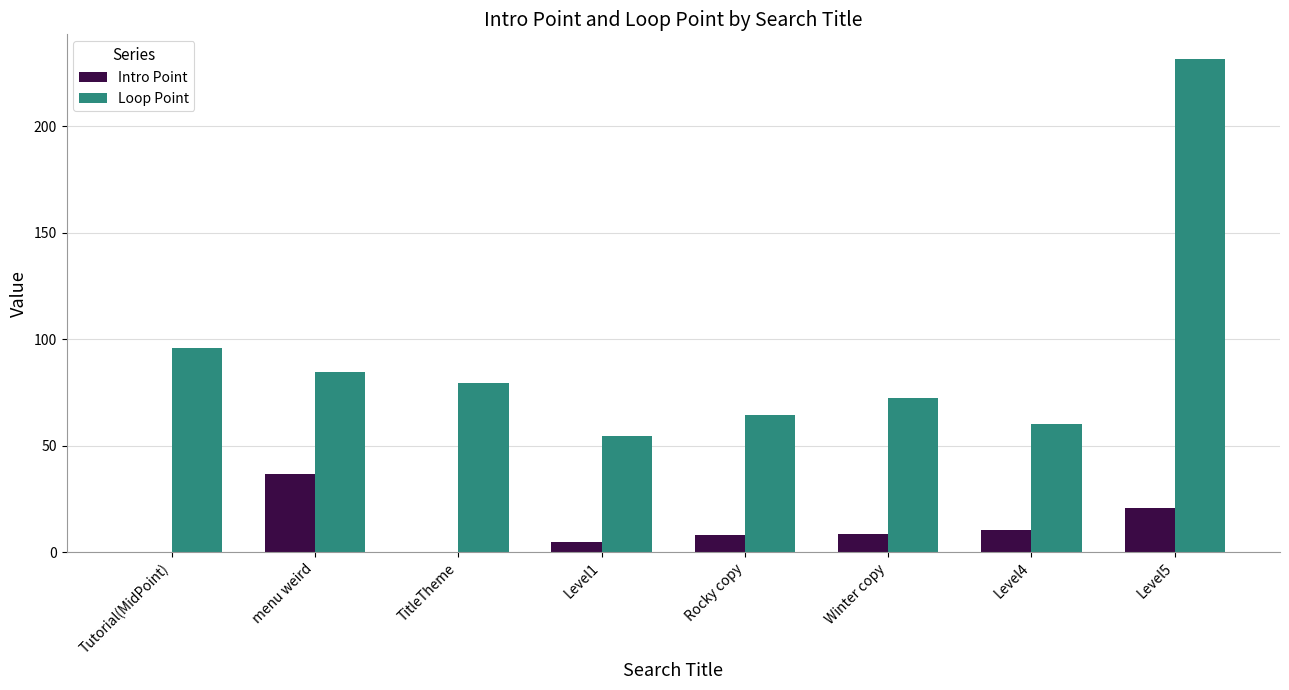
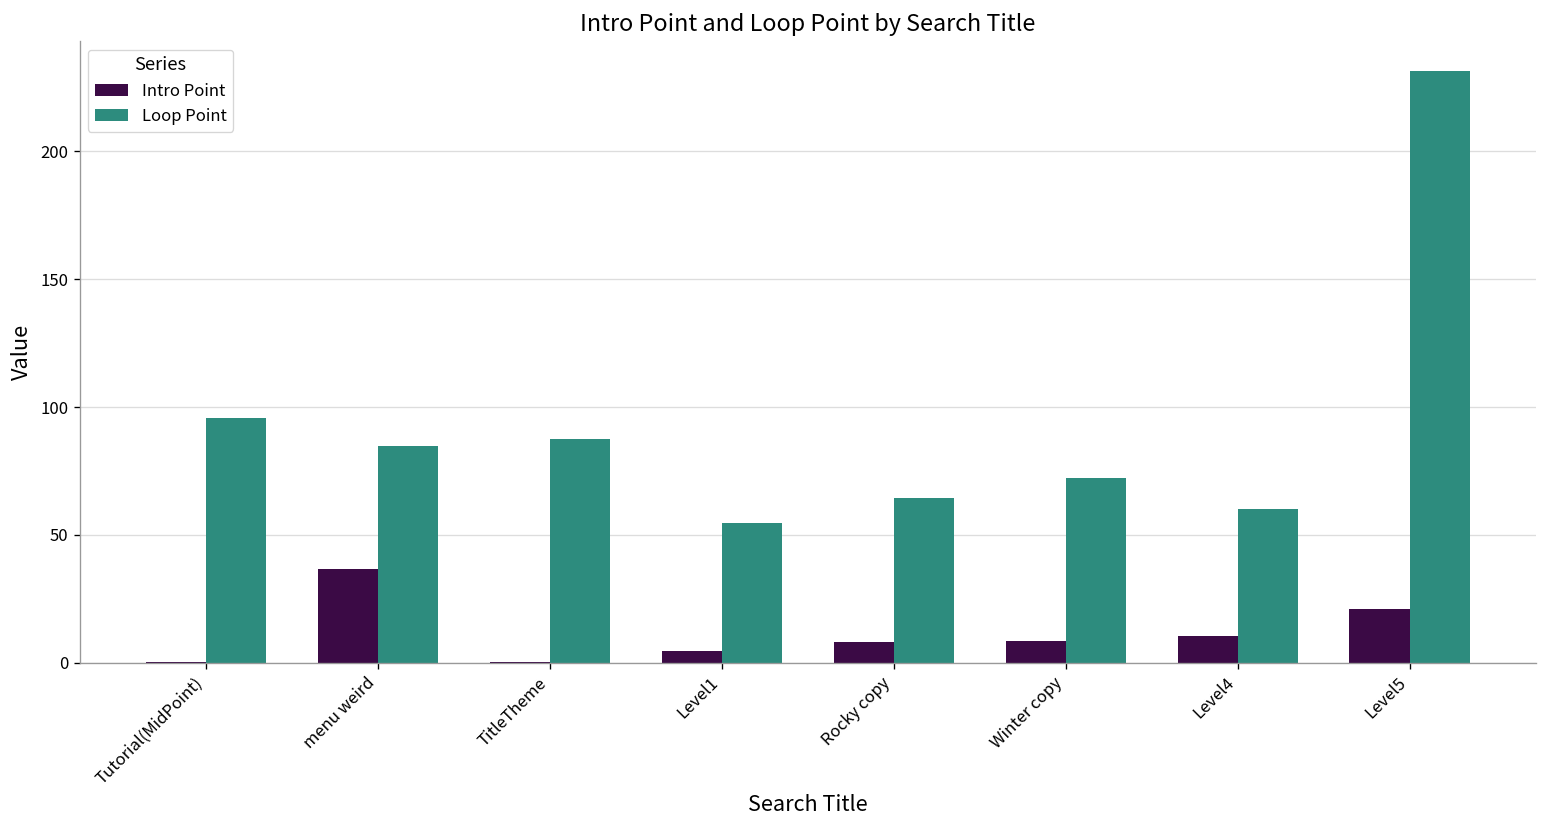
  {
    "Intro Point": {
      "menu weird": 37,
      "Level1": 5,
      "Rocky copy": 8,
      "Winter copy": 8,
      "Level4": 10,
      "Level5": 21
    },
    "Loop Point": {
      "Tutorial(MidPoint)": 96,
      "menu weird": 85,
-     "TitleTheme": 79,
+     "TitleTheme": 88,
      "Level1": 55,
      "Rocky copy": 65,
      "Winter copy": 72,
      "Level4": 60,
      "Level5": 232
    }
  }
